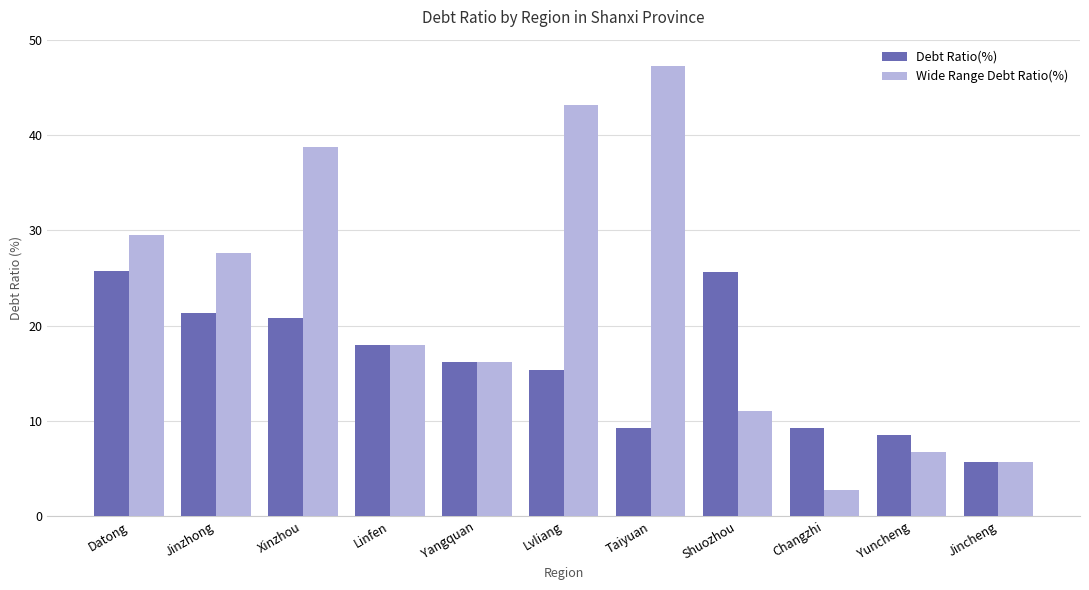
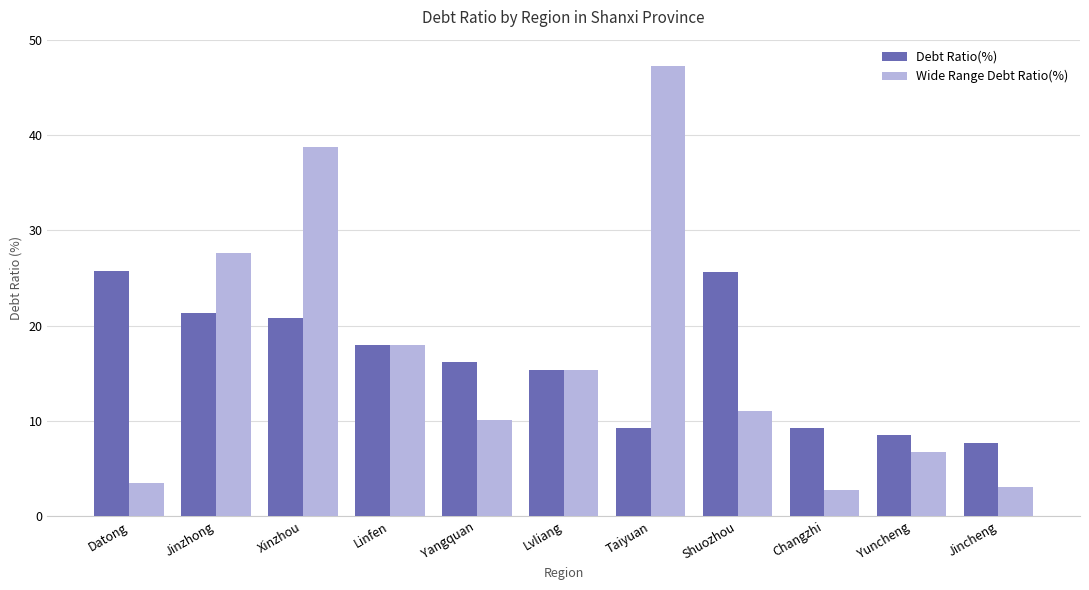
  {
    "Debt Ratio(%)": {
      "Datong": 26,
      "Jinzhong": 21,
      "Xinzhou": 21,
      "Linfen": 18,
      "Yangquan": 16,
      "Lvliang": 15,
      "Taiyuan": 9,
      "Shuozhou": 26,
      "Changzhi": 9,
      "Yuncheng": 9,
-     "Jincheng": 6
+     "Jincheng": 8
    },
    "Wide Range Debt Ratio(%)": {
-     "Datong": 29,
+     "Datong": 3,
      "Jinzhong": 28,
      "Xinzhou": 39,
      "Linfen": 18,
-     "Yangquan": 16,
-     "Lvliang": 43,
+     "Yangquan": 10,
+     "Lvliang": 15,
      "Taiyuan": 47,
      "Shuozhou": 11,
      "Changzhi": 3,
      "Yuncheng": 7,
-     "Jincheng": 6
+     "Jincheng": 3
    }
  }
